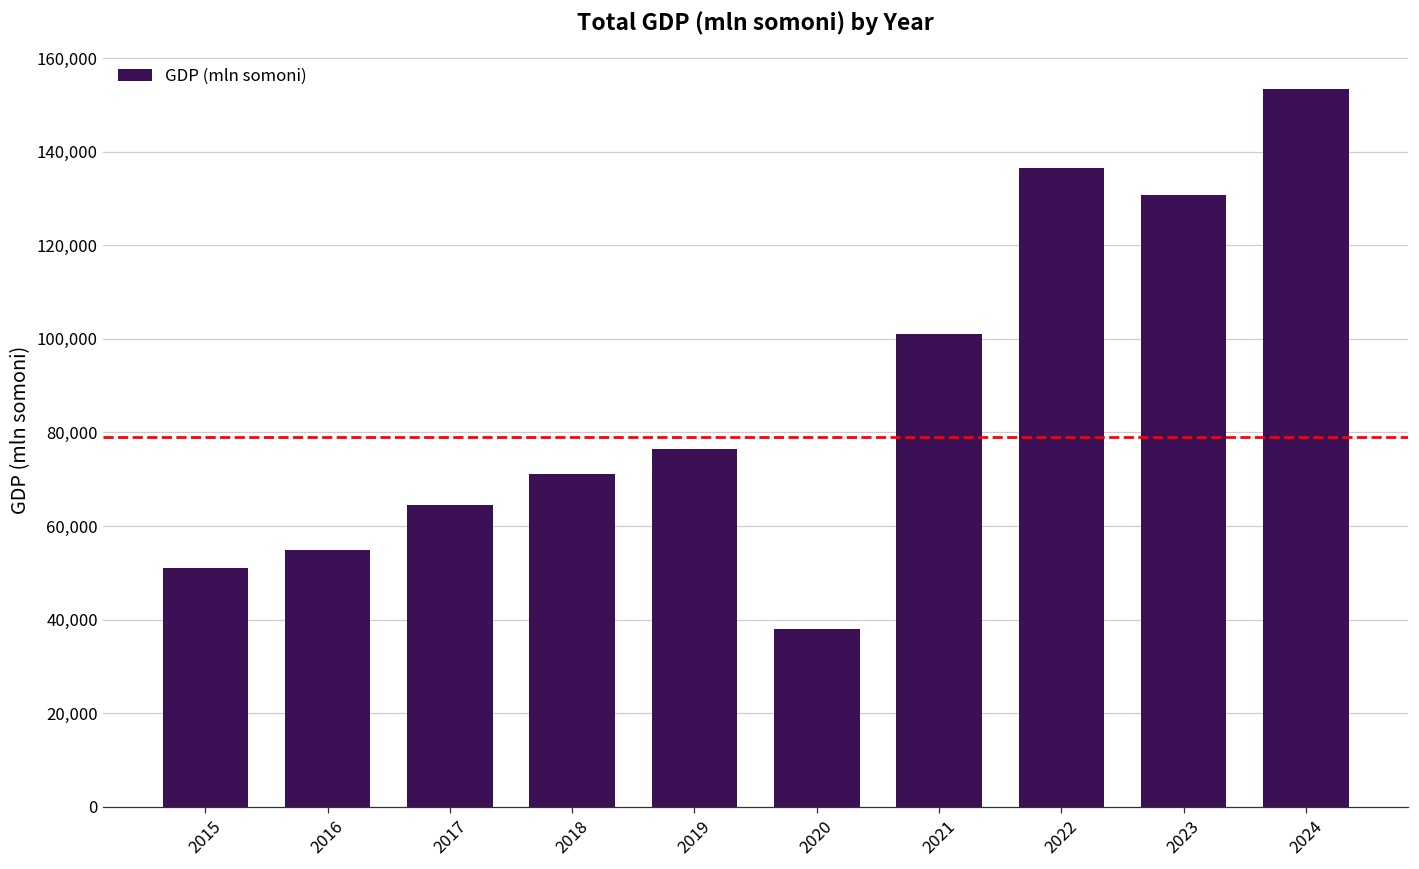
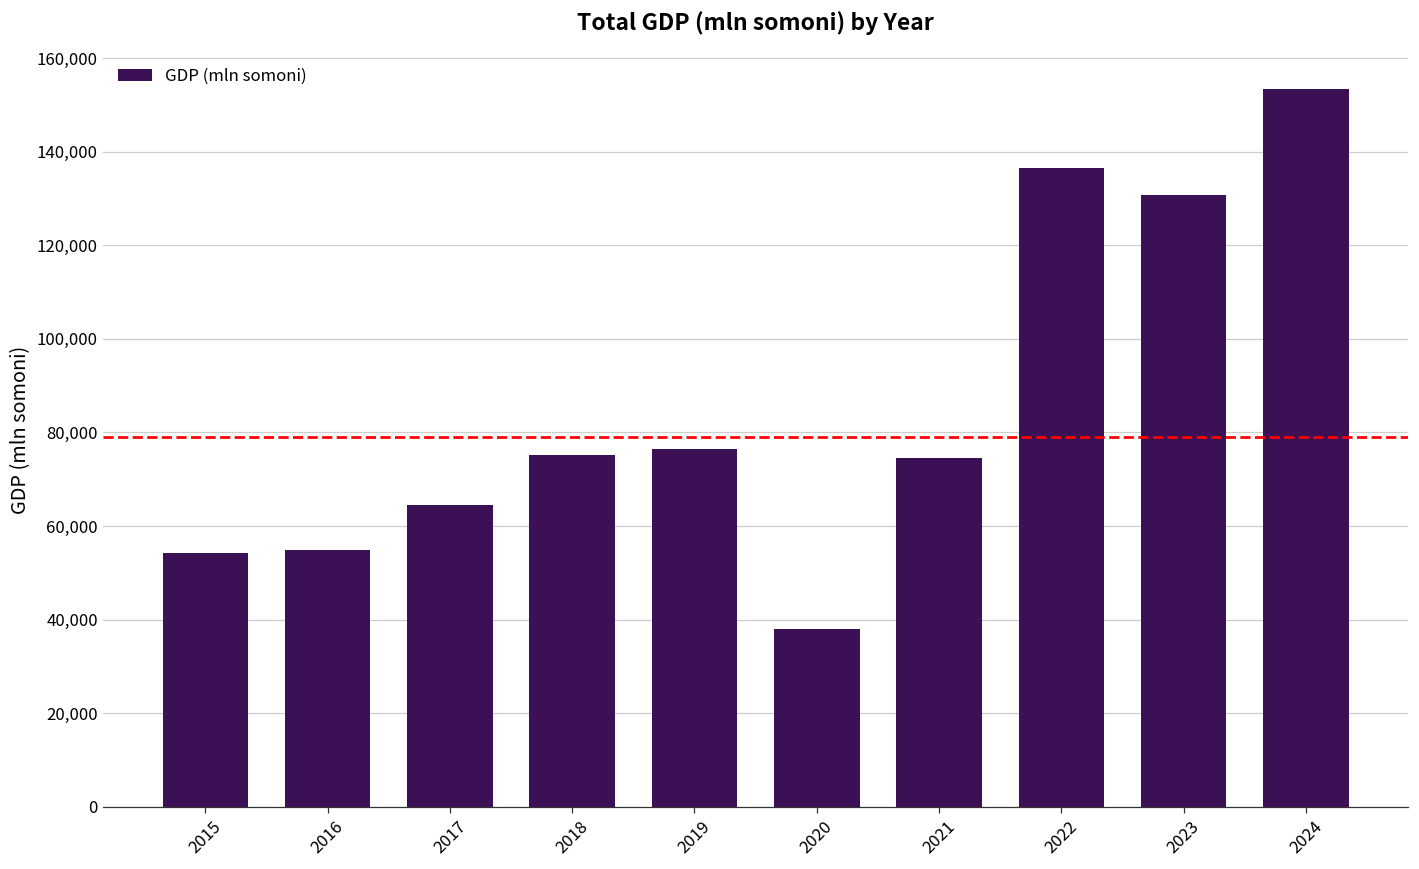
  {
-   "2015": "51,000",
+   "2015": "54,000",
    "2016": "55,000",
    "2017": "64,000",
-   "2018": "71,000",
+   "2018": "75,000",
    "2019": "76,000",
    "2020": "38,000",
-   "2021": "101,000",
+   "2021": "74,000",
    "2022": "136,000",
    "2023": "131,000",
    "2024": "153,000"
  }
